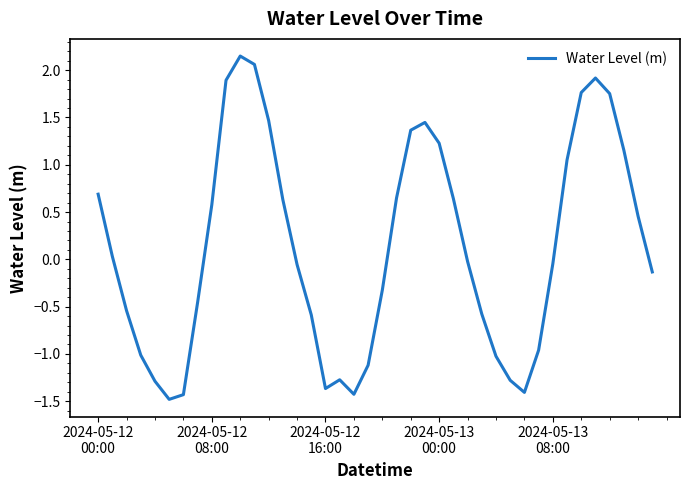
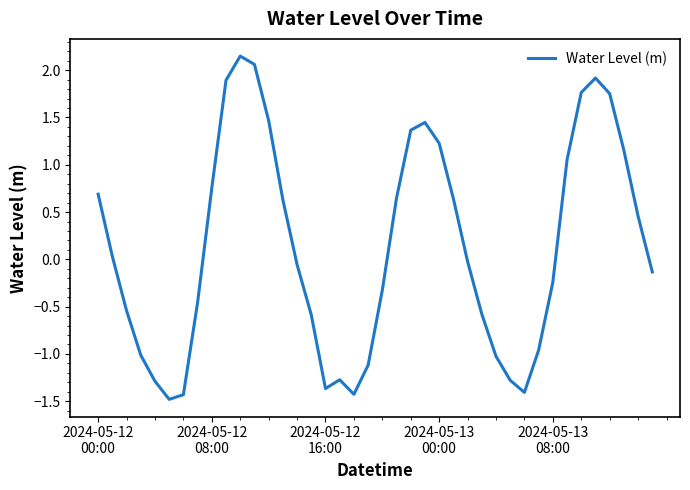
  {
    "2024-05-12 00:00": 0.7,
-   "2024-05-12 08:00": 0.6,
+   "2024-05-12 08:00": 0.8,
    "2024-05-12 16:00": -1.4,
    "2024-05-13 00:00": 1.2,
-   "2024-05-13 08:00": 0.0
+   "2024-05-13 08:00": -0.2
  }
